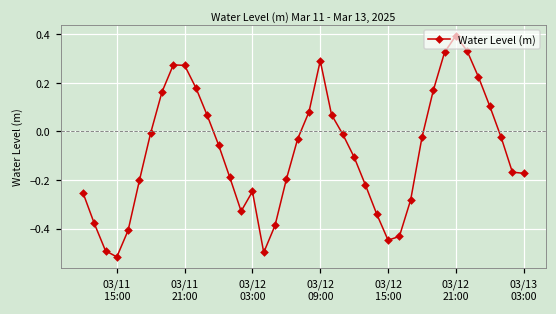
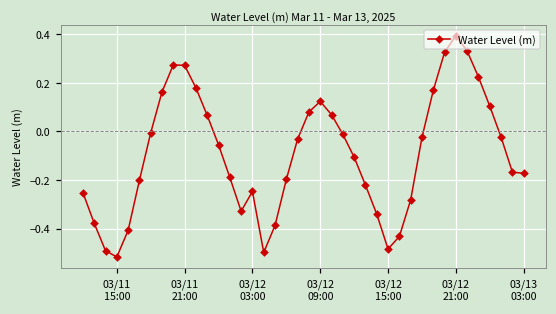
  {
    "03/11 15:00": -0.52,
    "03/11 21:00": 0.27,
    "03/12 03:00": -0.25,
-   "03/12 09:00": 0.29,
-   "03/12 15:00": -0.45,
+   "03/12 09:00": 0.12,
+   "03/12 15:00": -0.48,
    "03/13 03:00": -0.17
  }
